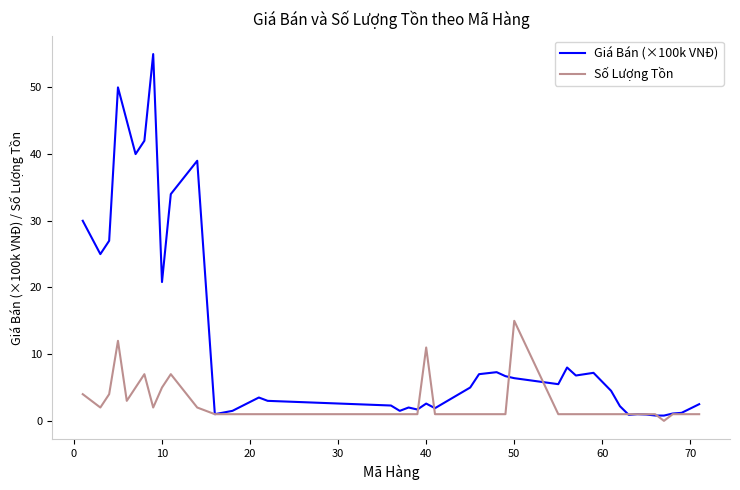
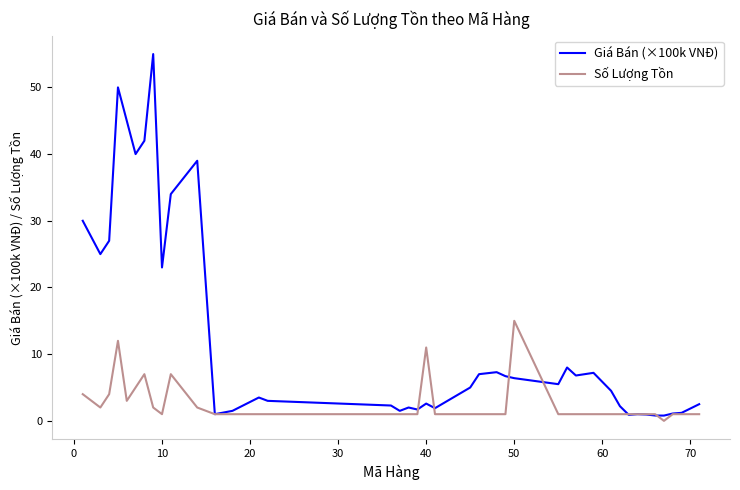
  {
    "Giá Bán (×100k VNĐ)": {
-     "10": 21,
+     "10": 23,
      "40": 3,
      "50": 6
    },
    "Số Lượng Tồn": {
-     "10": 5,
+     "10": 1,
      "40": 11,
      "50": 15
    }
  }
